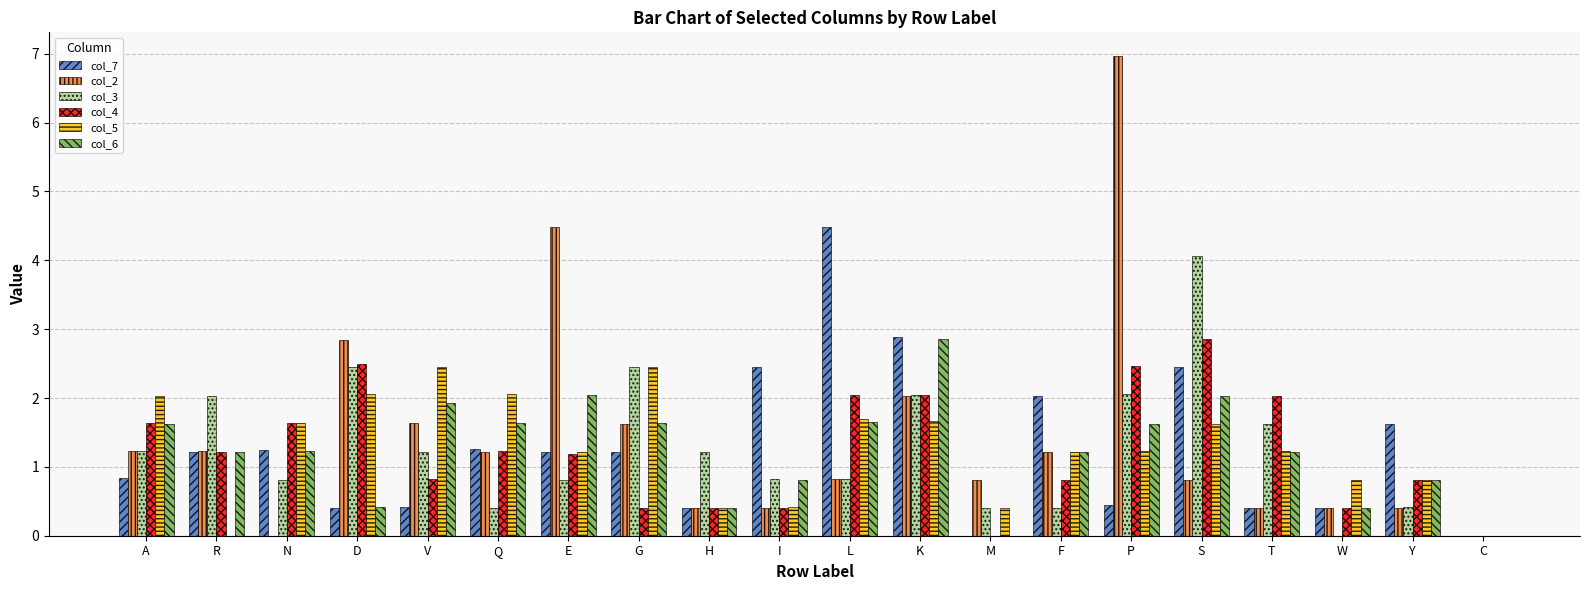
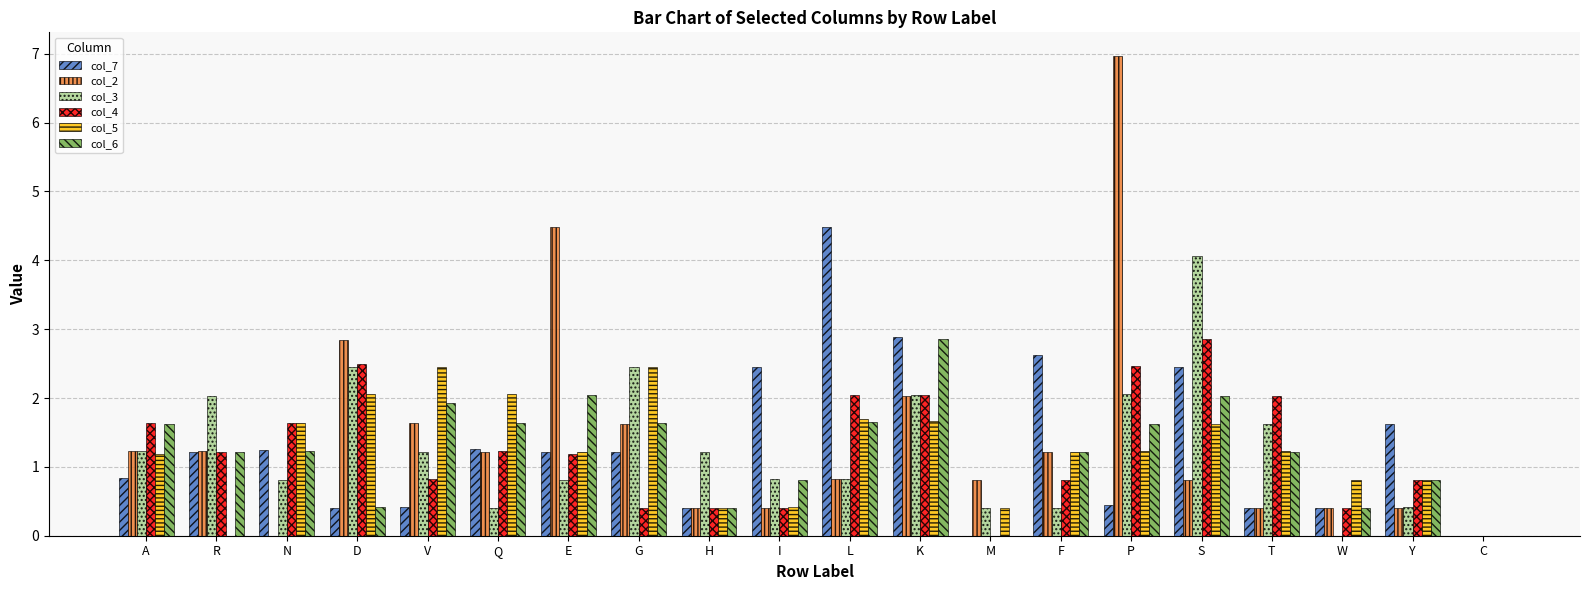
  {
    "col_7": {
      "A": 0.8,
      "R": 1.2,
      "N": 1.3,
      "D": 0.4,
      "V": 0.4,
      "Q": 1.3,
      "E": 1.2,
      "G": 1.2,
      "H": 0.4,
      "I": 2.5,
      "L": 4.5,
      "K": 2.9,
      "M": 0.0,
-     "F": 2.0,
+     "F": 2.6,
      "P": 0.4,
      "S": 2.5,
      "T": 0.4,
      "W": 0.4,
      "Y": 1.6,
      "C": 0.0
    },
    "col_2": {
      "A": 1.2,
      "R": 1.2,
      "N": 0.0,
      "D": 2.8,
      "V": 1.6,
      "Q": 1.2,
      "E": 4.5,
      "G": 1.6,
      "H": 0.4,
      "I": 0.4,
      "L": 0.8,
      "K": 2.0,
      "M": 0.8,
      "F": 1.2,
      "P": 7.0,
      "S": 0.8,
      "T": 0.4,
      "W": 0.4,
      "Y": 0.4,
      "C": 0.0
    },
    "col_3": {
      "A": 1.2,
      "R": 2.0,
      "N": 0.8,
      "D": 2.5,
      "V": 1.2,
      "Q": 0.4,
      "E": 0.8,
      "G": 2.5,
      "H": 1.2,
      "I": 0.8,
      "L": 0.8,
      "K": 2.0,
      "M": 0.4,
      "F": 0.4,
      "P": 2.1,
      "S": 4.1,
      "T": 1.6,
      "W": 0.0,
      "Y": 0.4,
      "C": 0.0
    },
    "col_4": {
      "A": 1.6,
      "R": 1.2,
      "N": 1.6,
      "D": 2.5,
      "V": 0.8,
      "Q": 1.2,
      "E": 1.2,
      "G": 0.4,
      "H": 0.4,
      "I": 0.4,
      "L": 2.1,
      "K": 2.1,
      "M": 0.0,
      "F": 0.8,
      "P": 2.5,
      "S": 2.9,
      "T": 2.0,
      "W": 0.4,
      "Y": 0.8,
      "C": 0.0
    },
    "col_5": {
-     "A": 2.0,
+     "A": 1.2,
      "R": 0.0,
      "N": 1.6,
      "D": 2.1,
      "V": 2.5,
      "Q": 2.1,
      "E": 1.2,
      "G": 2.5,
      "H": 0.4,
      "I": 0.4,
      "L": 1.7,
      "K": 1.7,
      "M": 0.4,
      "F": 1.2,
      "P": 1.2,
      "S": 1.6,
      "T": 1.2,
      "W": 0.8,
      "Y": 0.8,
      "C": 0.0
    },
    "col_6": {
      "A": 1.6,
      "R": 1.2,
      "N": 1.2,
      "D": 0.4,
      "V": 1.9,
      "Q": 1.6,
      "E": 2.0,
      "G": 1.6,
      "H": 0.4,
      "I": 0.8,
      "L": 1.7,
      "K": 2.9,
      "M": 0.0,
      "F": 1.2,
      "P": 1.6,
      "S": 2.0,
      "T": 1.2,
      "W": 0.4,
      "Y": 0.8,
      "C": 0.0
    }
  }
